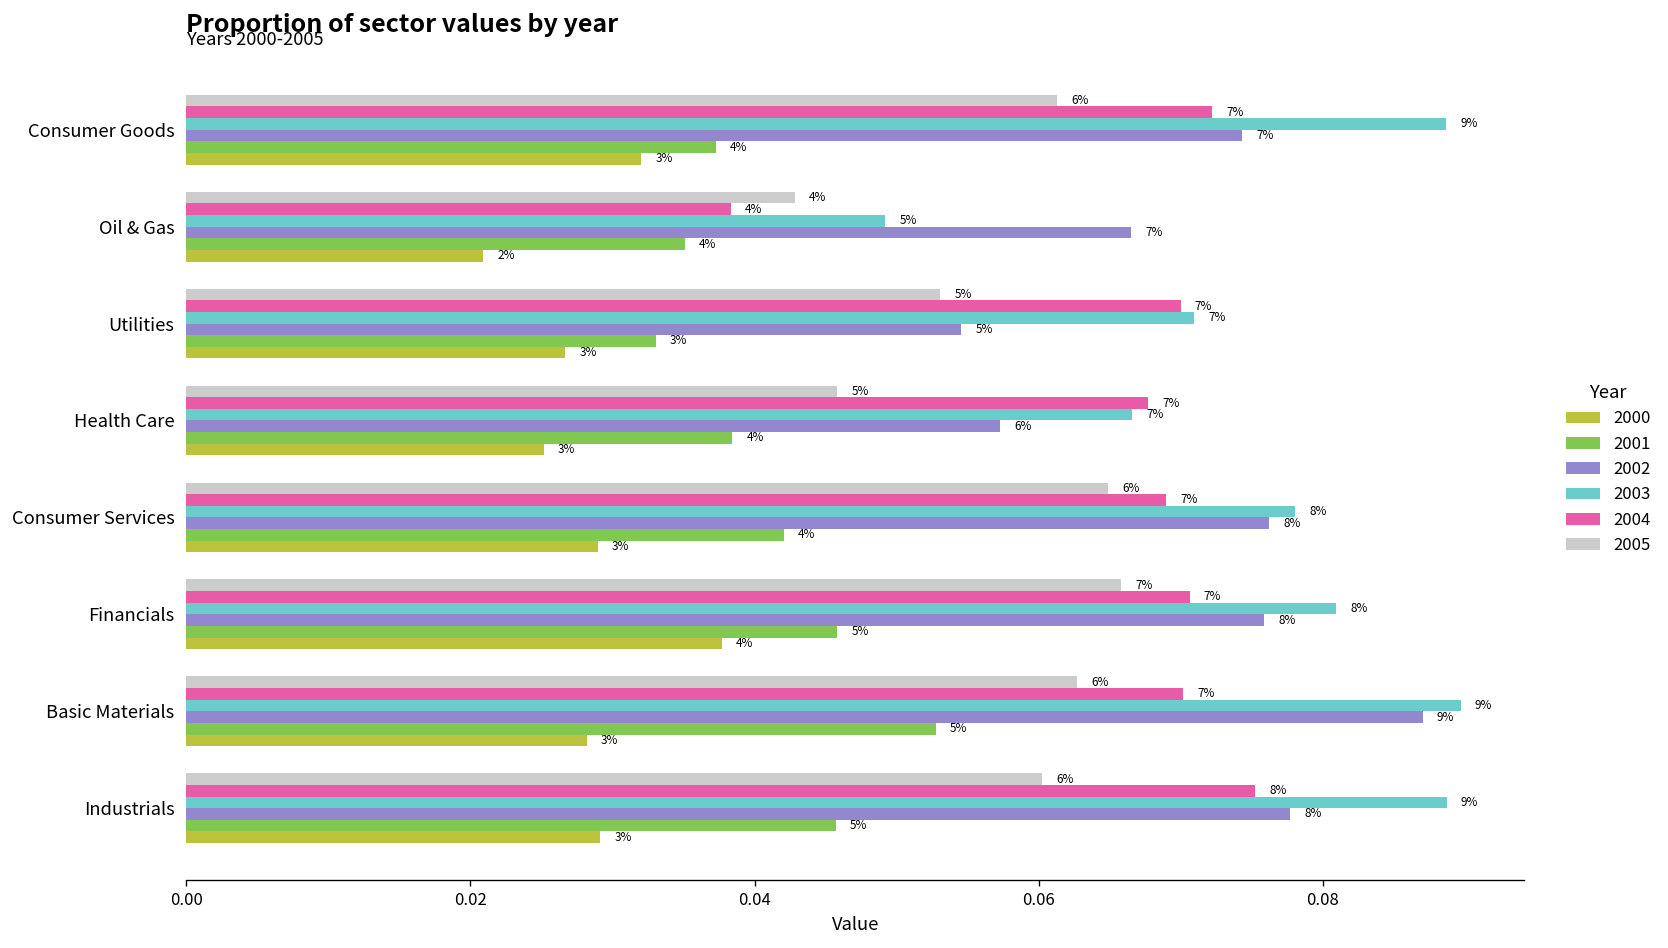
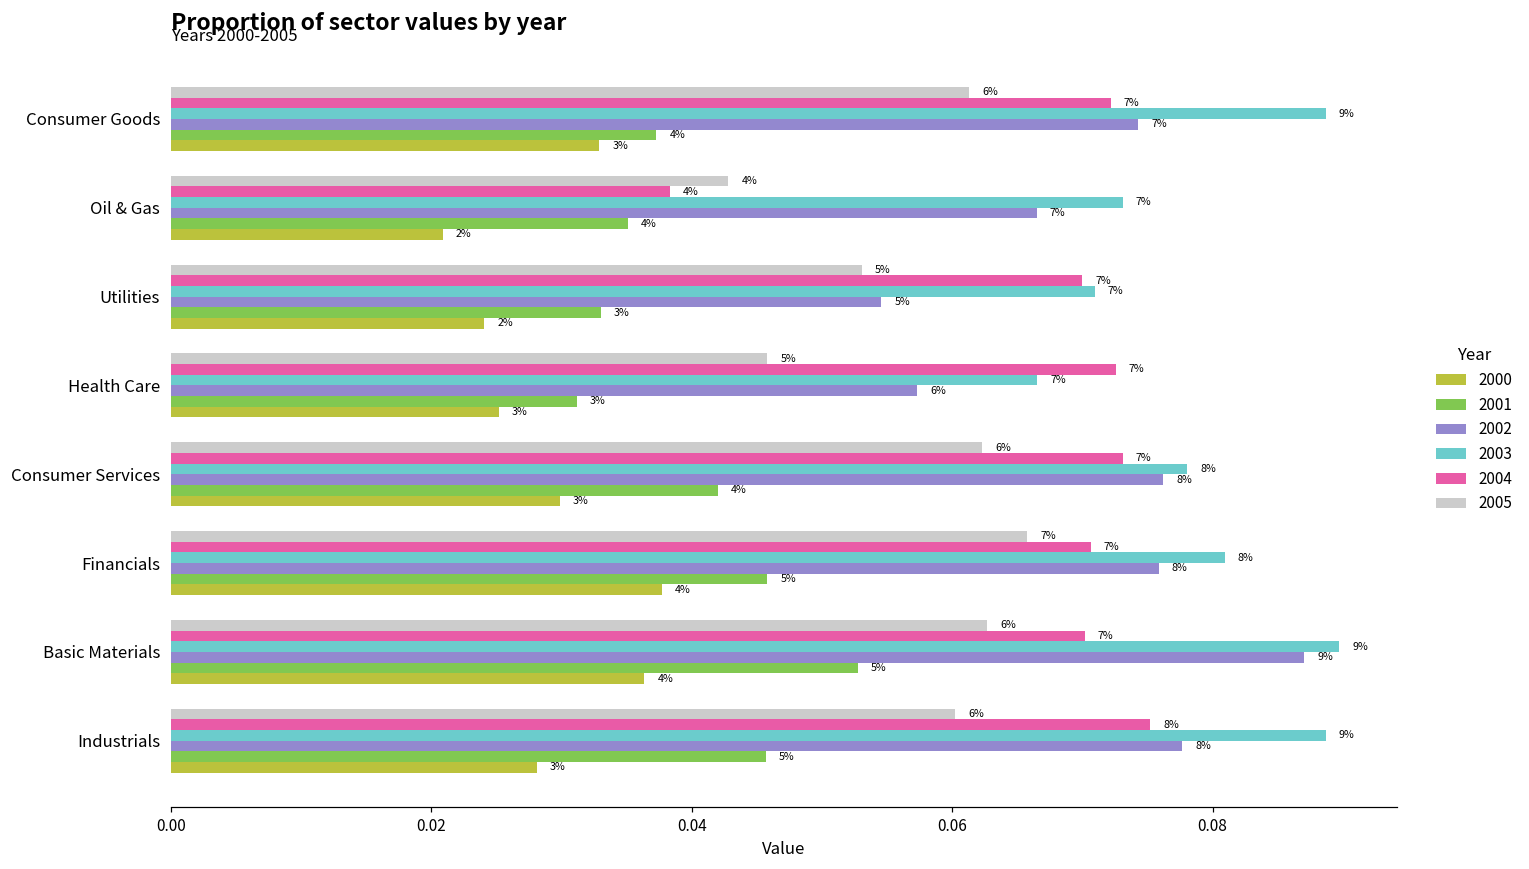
  {
    "2000": {
-     "Consumer Goods": "0.0320",
+     "Consumer Goods": "0.0329",
      "Oil & Gas": "2%",
-     "Utilities": "3%",
+     "Utilities": "2%",
      "Health Care": "3%",
-     "Consumer Services": "0.0290",
+     "Consumer Services": "0.0299",
      "Financials": "4%",
-     "Basic Materials": "3%",
-     "Industrials": "0.0291"
+     "Basic Materials": "4%",
+     "Industrials": "0.0281"
    },
    "2001": {
      "Consumer Goods": "4%",
      "Oil & Gas": "4%",
      "Utilities": "3%",
-     "Health Care": "4%",
+     "Health Care": "3%",
      "Consumer Services": "4%",
      "Financials": "5%",
      "Basic Materials": "5%",
      "Industrials": "5%"
    },
    "2002": {
      "Consumer Goods": "7%",
      "Oil & Gas": "7%",
      "Utilities": "5%",
      "Health Care": "6%",
      "Financials": "8%",
      "Industrials": "8%"
    },
    "2003": {
      "Consumer Goods": "9%",
-     "Oil & Gas": "5%",
+     "Oil & Gas": "7%",
      "Utilities": "7%",
      "Consumer Services": "8%",
      "Financials": "8%",
      "Basic Materials": "9%",
      "Industrials": "9%"
    },
    "2004": {
-     "Health Care": "0.0677",
-     "Consumer Services": "0.0690"
+     "Health Care": "0.0726",
+     "Consumer Services": "0.0731"
    },
    "2005": {
-     "Consumer Services": "0.0649"
+     "Consumer Services": "0.0623"
    }
  }
